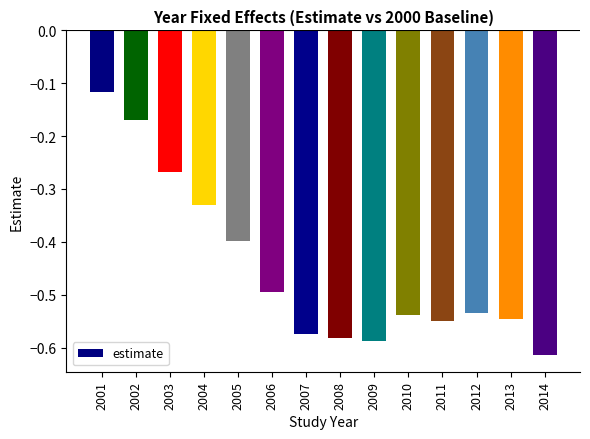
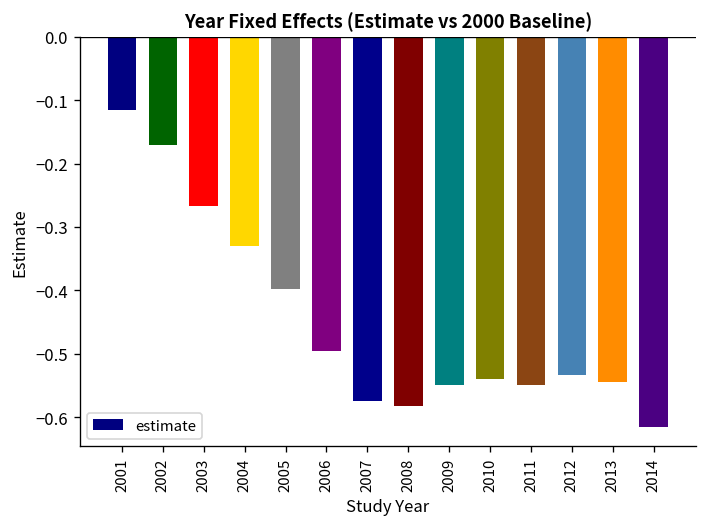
  {
    "2001": -0.12,
    "2002": -0.17,
    "2003": -0.27,
    "2004": -0.33,
    "2005": -0.40,
    "2006": -0.50,
    "2007": -0.57,
    "2008": -0.58,
-   "2009": -0.59,
+   "2009": -0.55,
    "2010": -0.54,
    "2011": -0.55,
    "2012": -0.53,
    "2013": -0.55,
    "2014": -0.61
  }
